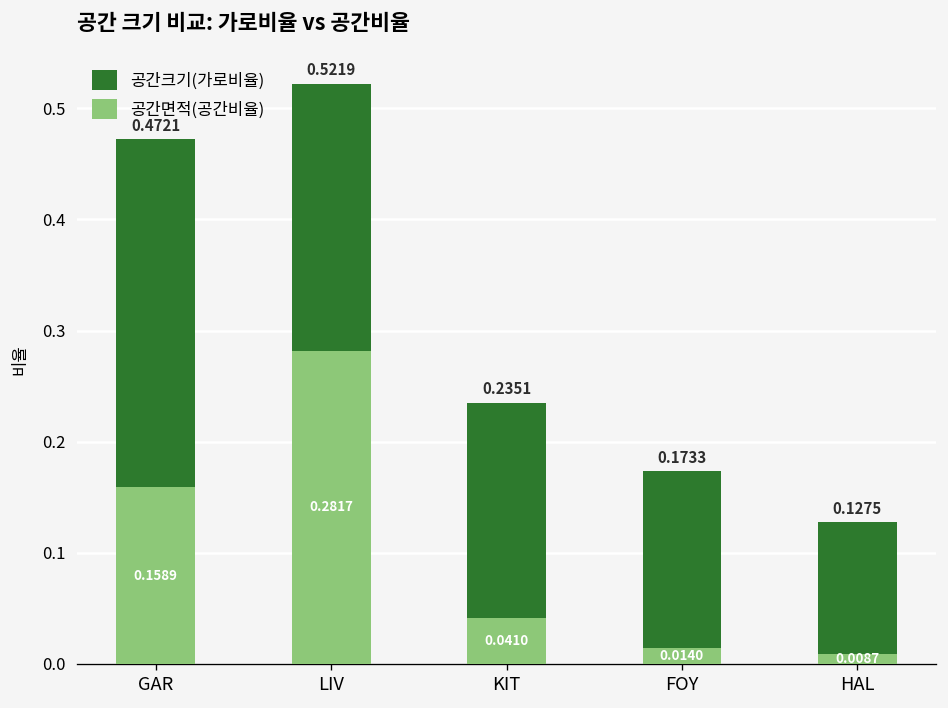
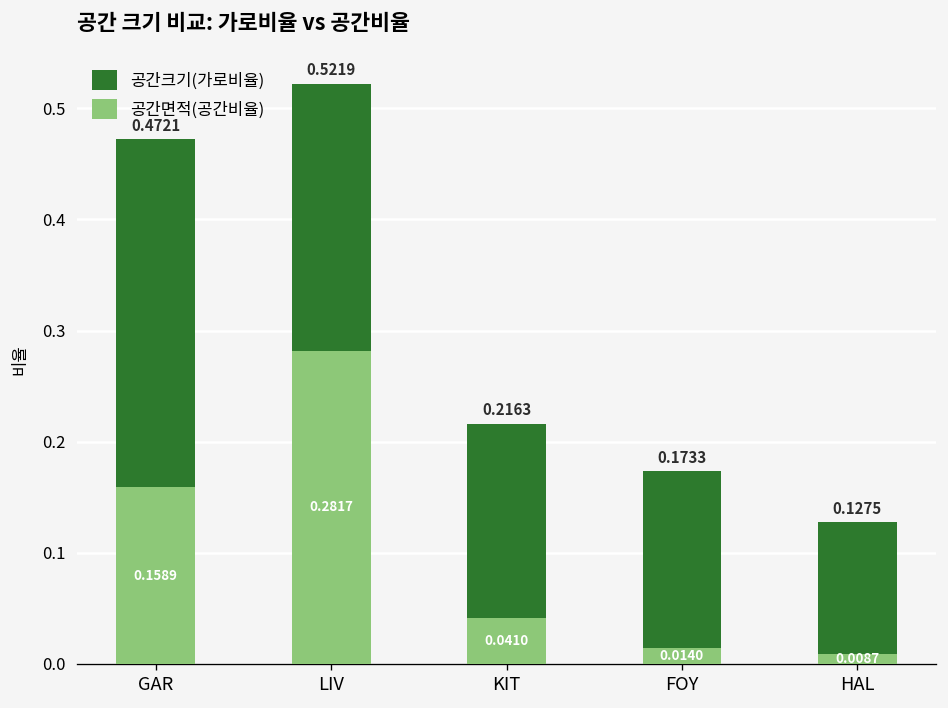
  {
    "공간크기(가로비율)": {
      "GAR": 0.4721,
      "LIV": 0.5219,
-     "KIT": 0.2351,
+     "KIT": 0.2163,
      "FOY": 0.1733,
      "HAL": 0.1275
    }
  }
